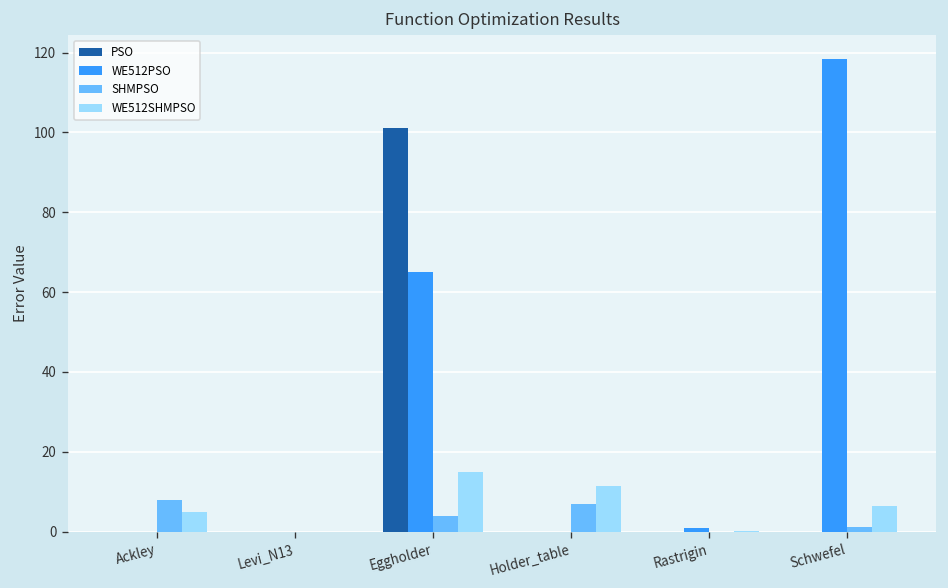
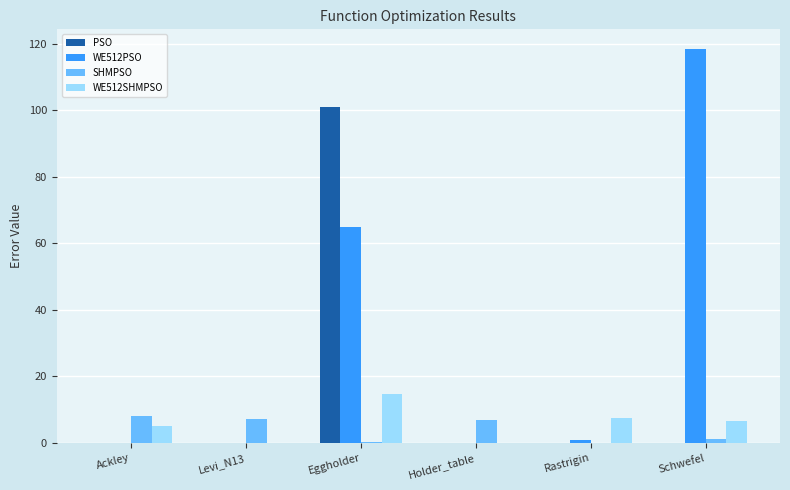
  {
    "PSO": {
      "Ackley": 0,
      "Eggholder": 101,
      "Rastrigin": 0
    },
    "WE512PSO": {
      "Ackley": 0,
      "Eggholder": 65,
      "Rastrigin": 1,
      "Schwefel": 118
    },
    "SHMPSO": {
      "Ackley": 8,
-     "Levi_N13": 0,
-     "Eggholder": 4,
+     "Levi_N13": 7,
+     "Eggholder": 0,
      "Holder_table": 7,
      "Schwefel": 1
    },
    "WE512SHMPSO": {
      "Ackley": 5,
      "Eggholder": 15,
-     "Holder_table": 11,
-     "Rastrigin": 0,
+     "Holder_table": 0,
+     "Rastrigin": 8,
      "Schwefel": 6
    }
  }
